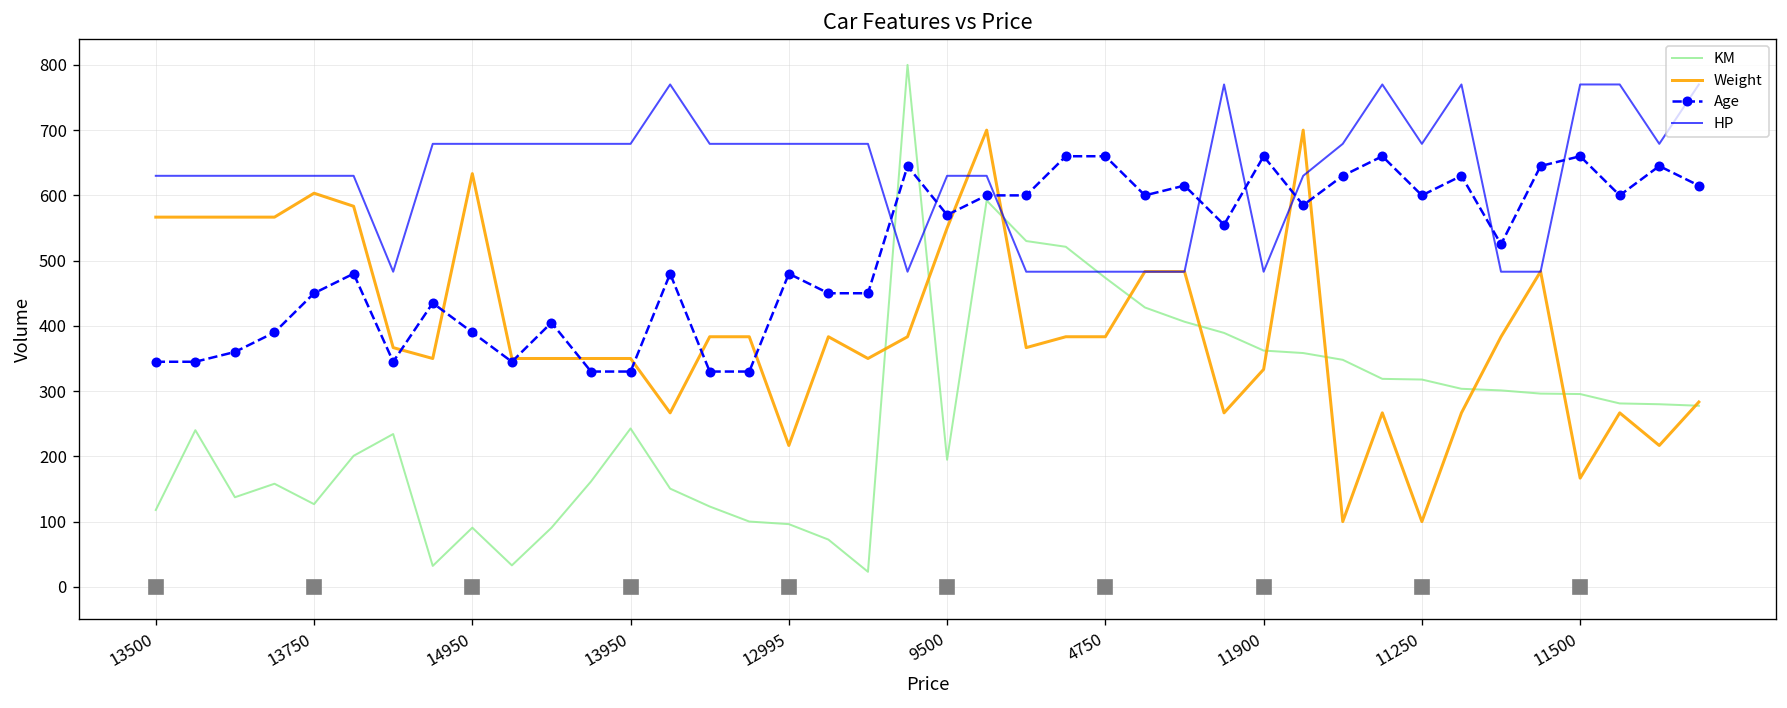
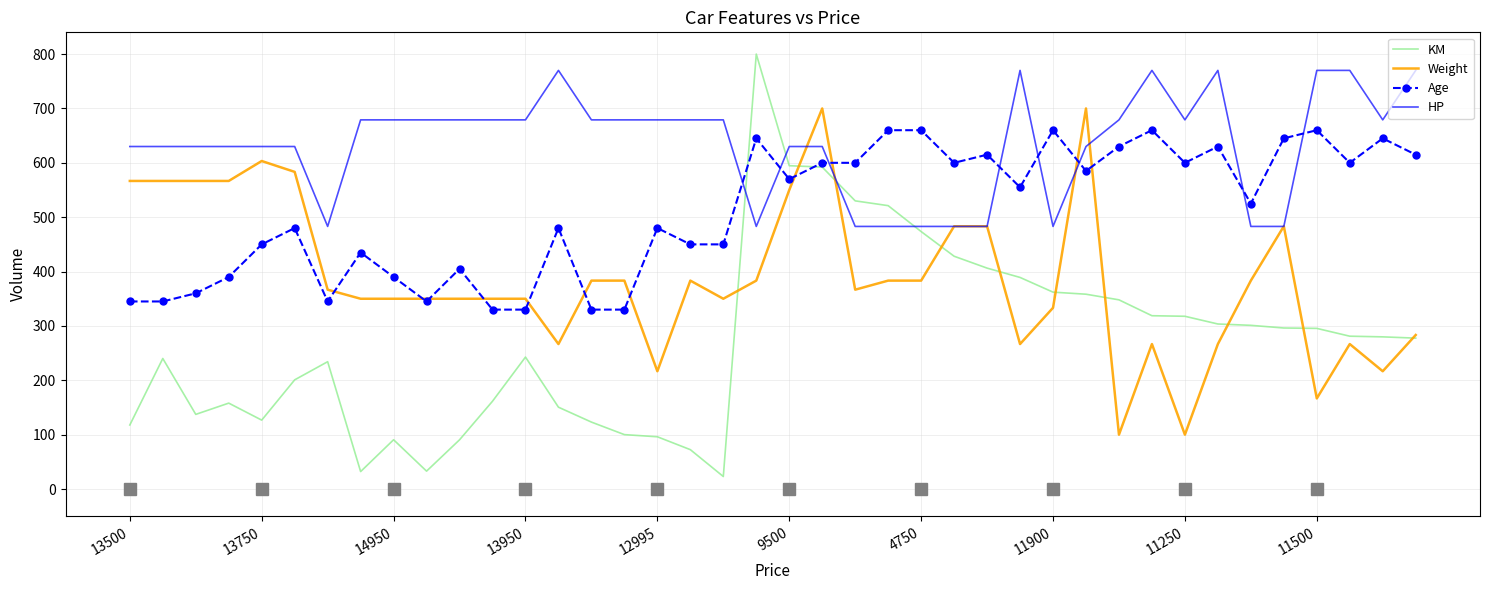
  {
    "KM": {
      "13500": 120,
      "13750": 130,
      "14950": 90,
      "13950": 240,
      "12995": 100,
-     "9500": 190,
+     "9500": 590,
      "4750": 470,
      "11900": 360,
      "11250": 320,
      "11500": 300
    },
    "Weight": {
      "13500": 570,
      "13750": 600,
-     "14950": 630,
+     "14950": 350,
      "13950": 350,
      "12995": 220,
      "9500": 550,
      "4750": 380,
      "11900": 330,
      "11250": 100,
      "11500": 170
    }
  }
